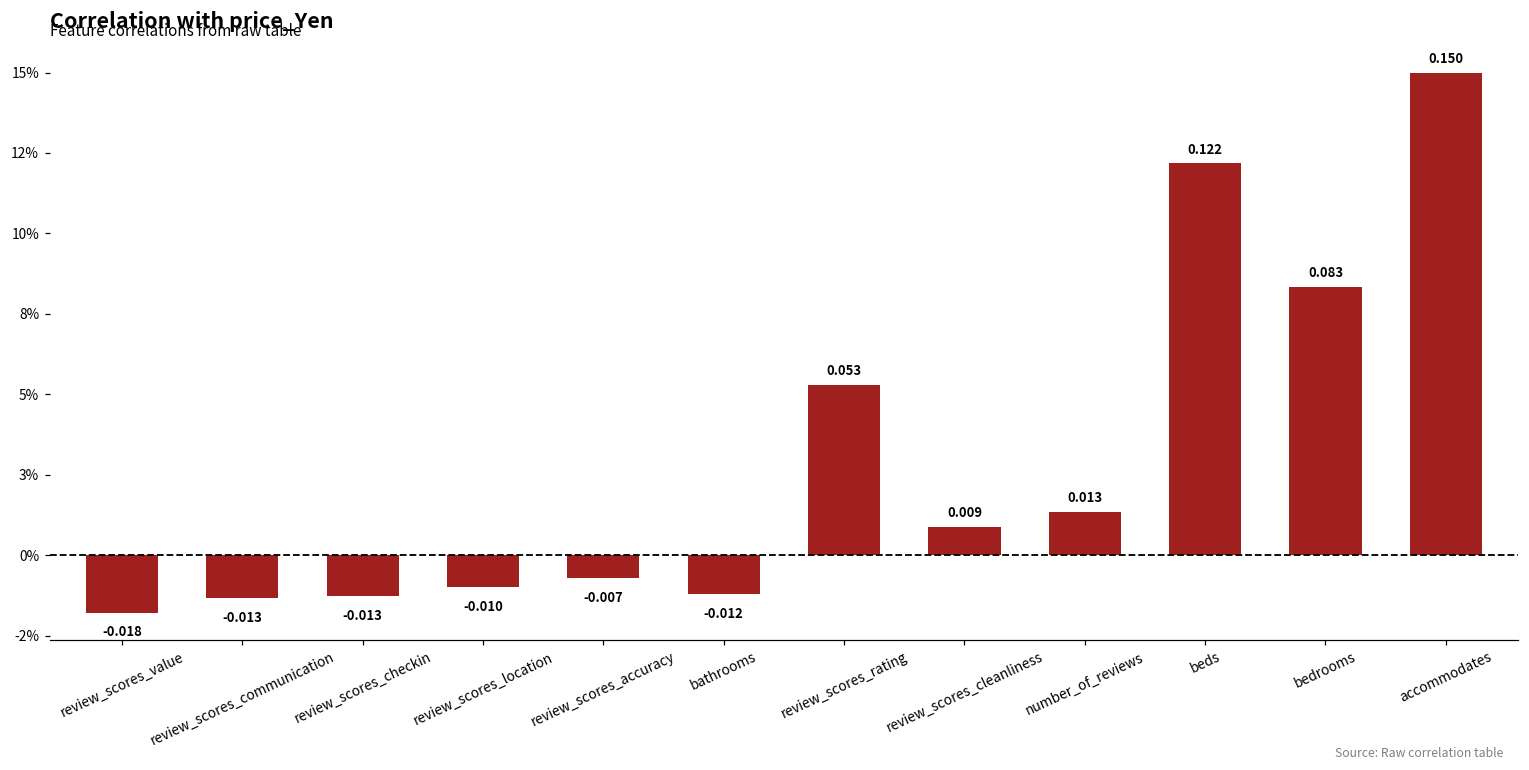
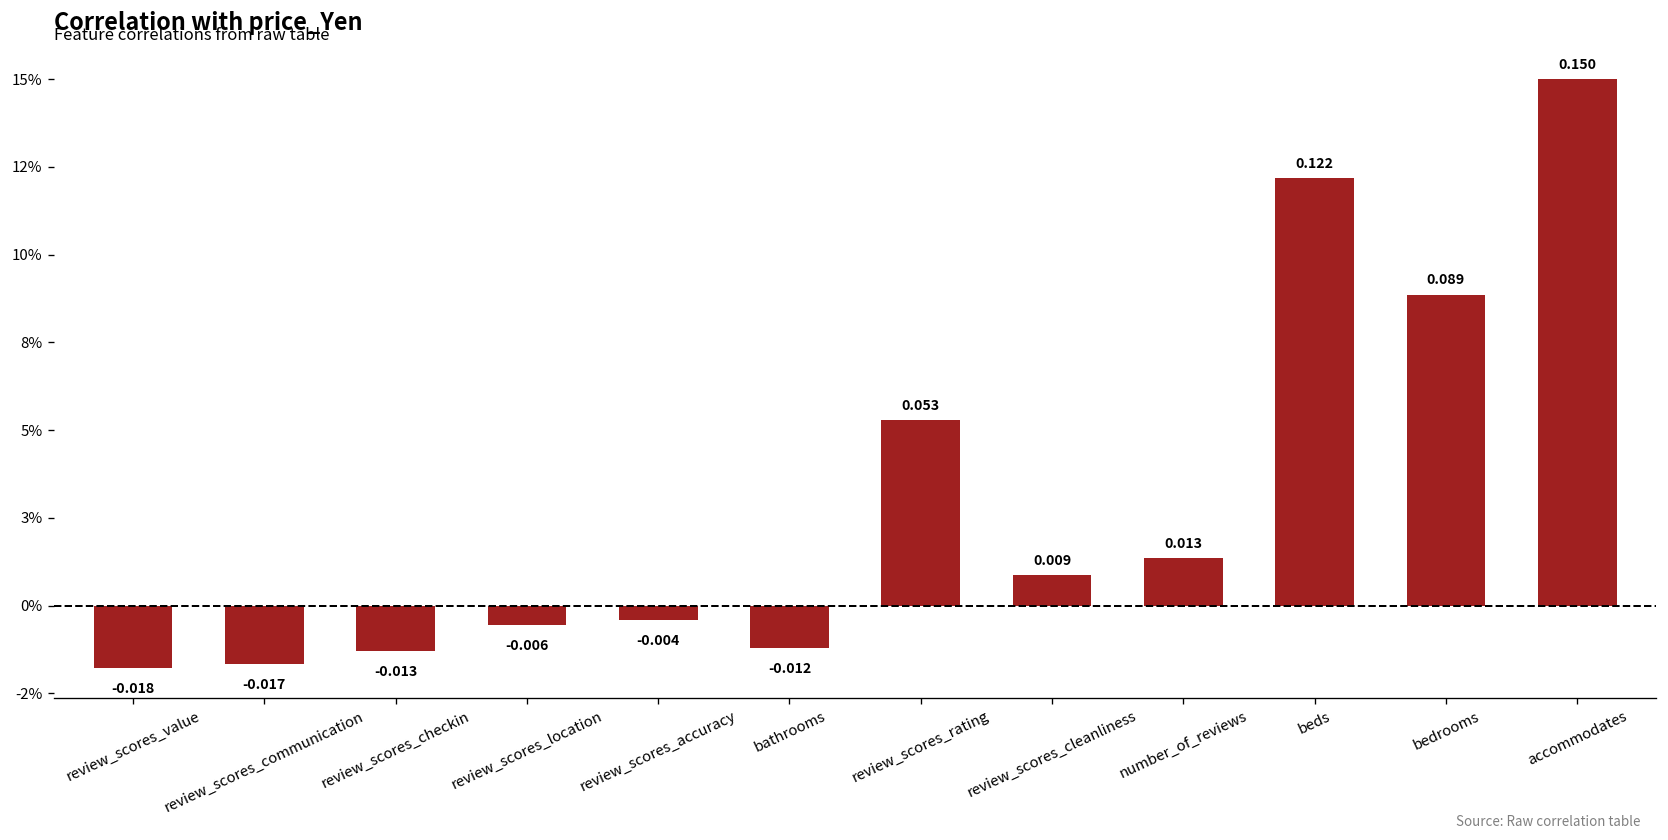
  {
    "review_scores_value": -0.018,
-   "review_scores_communication": -0.013,
+   "review_scores_communication": -0.017,
    "review_scores_checkin": -0.013,
-   "review_scores_location": -0.010,
-   "review_scores_accuracy": -0.007,
+   "review_scores_location": -0.006,
+   "review_scores_accuracy": -0.004,
    "bathrooms": -0.012,
    "review_scores_rating": 0.053,
    "review_scores_cleanliness": 0.009,
    "number_of_reviews": 0.013,
    "beds": 0.122,
-   "bedrooms": 0.083,
+   "bedrooms": 0.089,
    "accommodates": 0.150
  }
